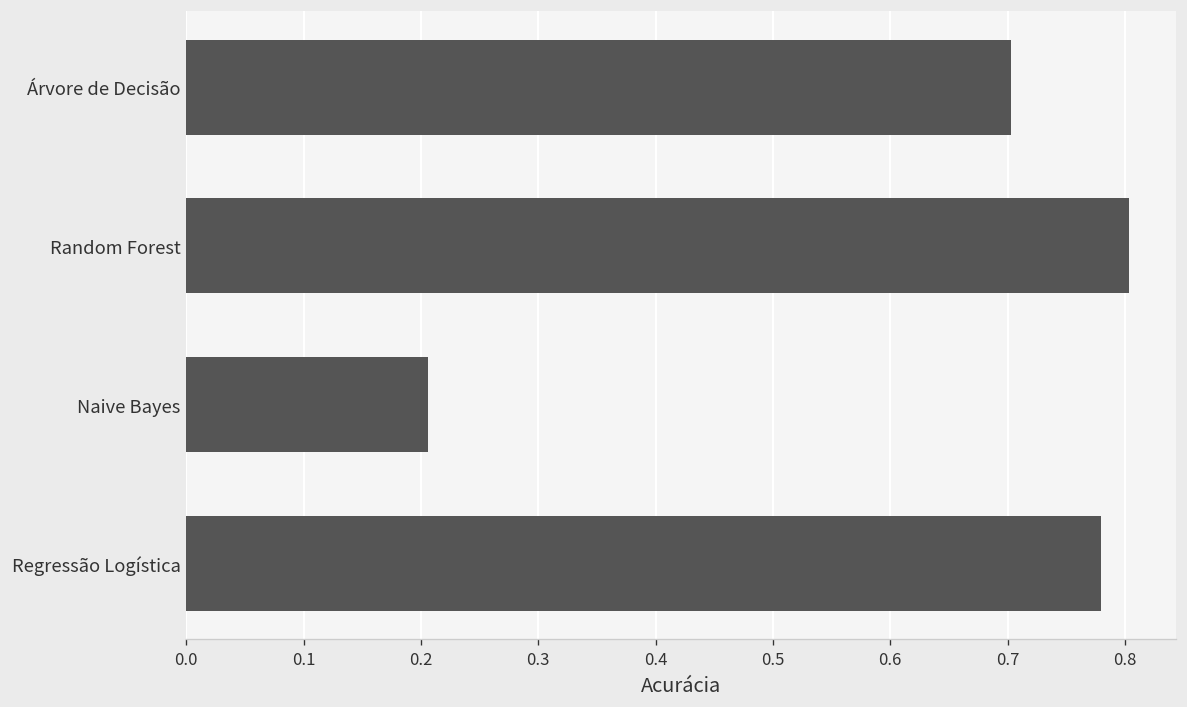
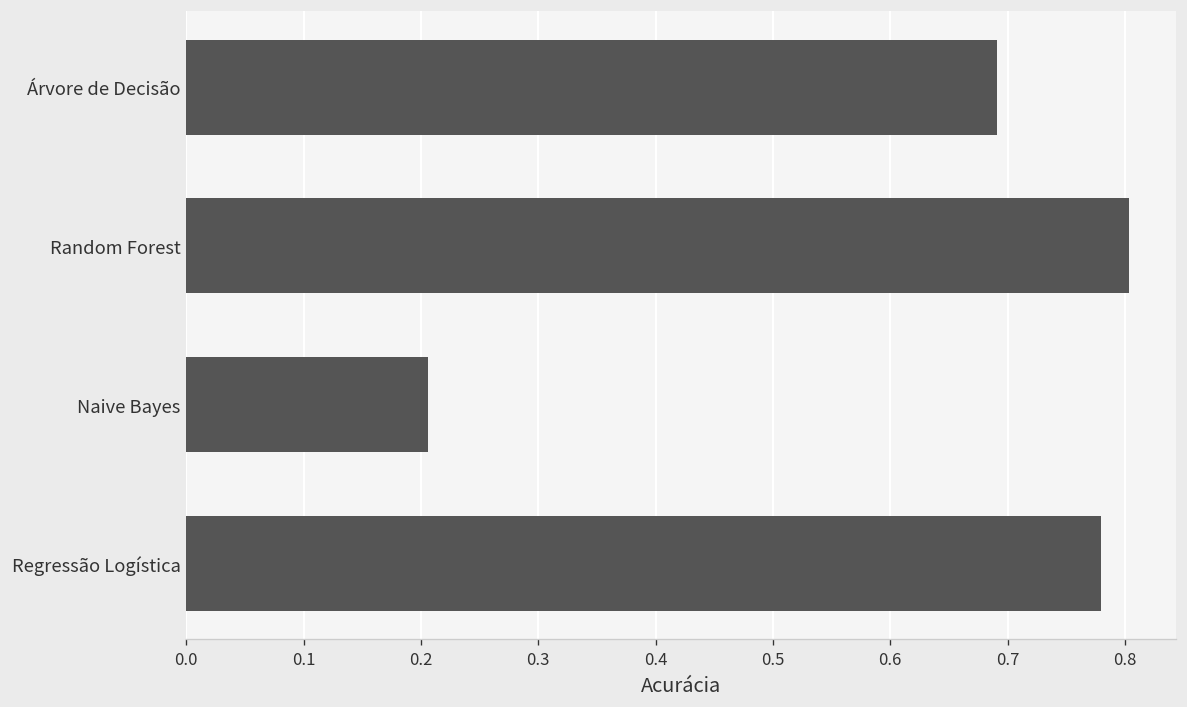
  {
-   "Árvore de Decisão": 0.70,
+   "Árvore de Decisão": 0.69,
    "Random Forest": 0.80,
    "Naive Bayes": 0.21,
    "Regressão Logística": 0.78
  }
